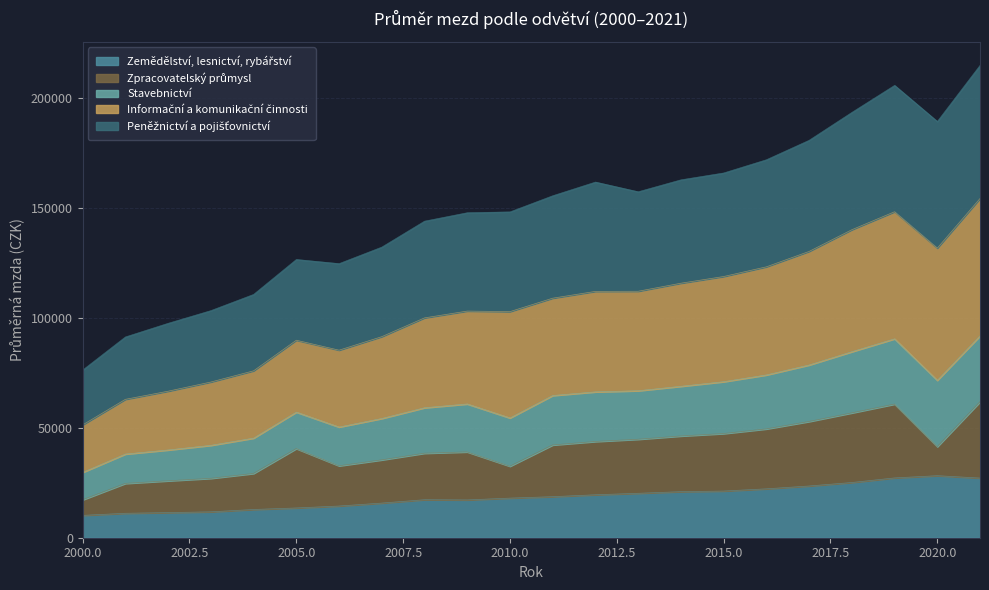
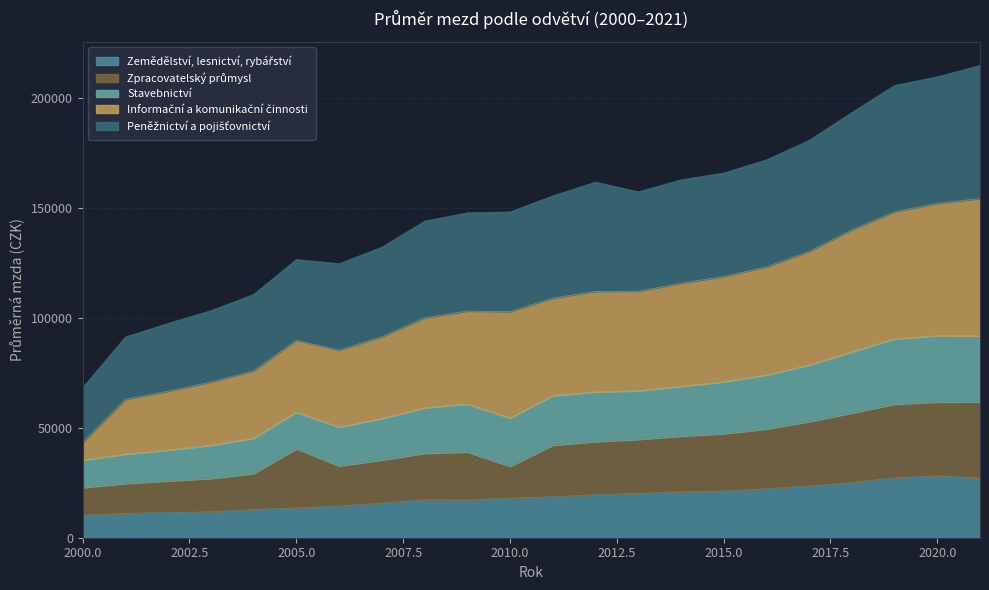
  {
    "Zpracovatelský průmysl": {
-     "2000.0": 7000,
+     "2000.0": 13000,
      "2005.0": 27000,
      "2010.0": 14000,
      "2015.0": 26000,
-     "2020.0": 13000
+     "2020.0": 34000
    },
    "Informační a komunikační činnosti": {
-     "2000.0": 22000,
+     "2000.0": 8000,
      "2005.0": 33000,
      "2010.0": 48000,
      "2015.0": 48000,
      "2020.0": 60000
    }
  }
